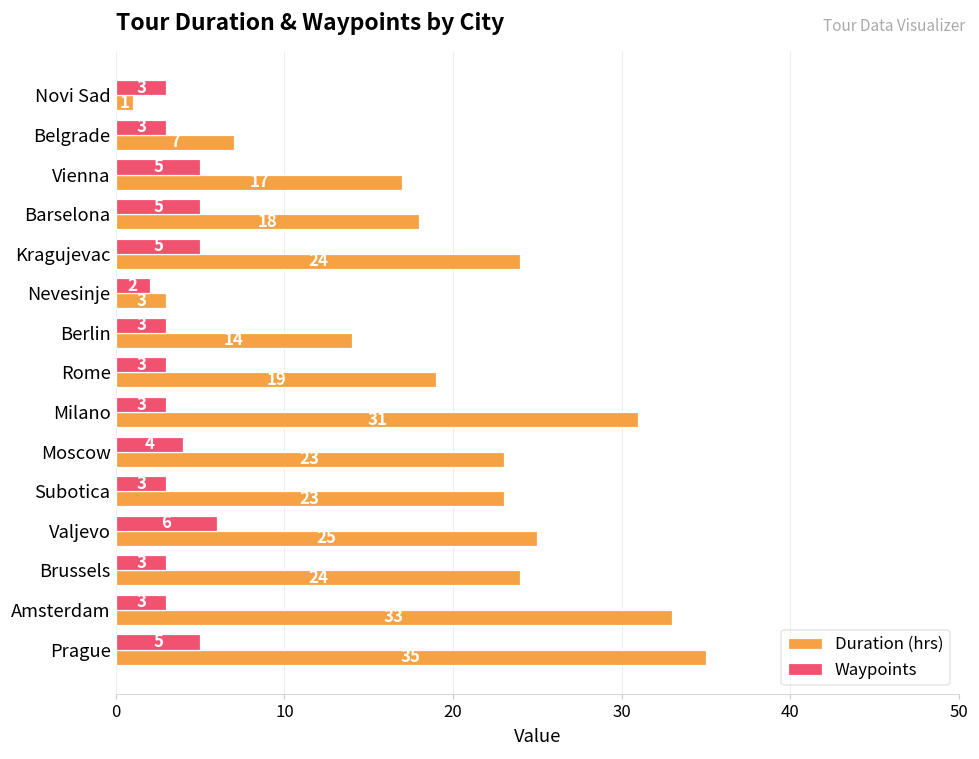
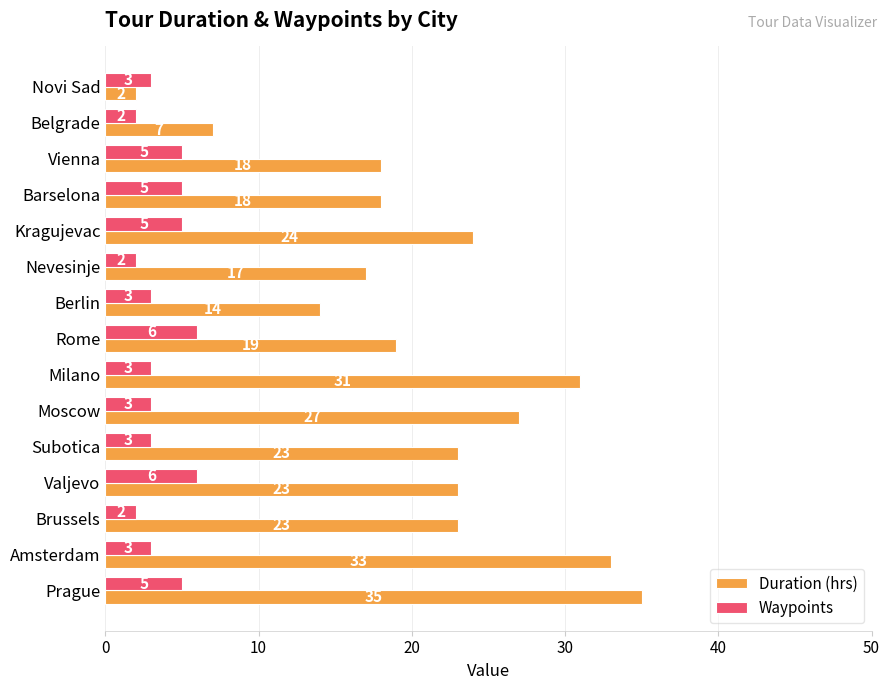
  {
    "Duration (hrs)": {
-     "Novi Sad": 1,
+     "Novi Sad": 2,
      "Belgrade": 7,
-     "Vienna": 17,
+     "Vienna": 18,
      "Barselona": 18,
      "Kragujevac": 24,
-     "Nevesinje": 3,
+     "Nevesinje": 17,
      "Berlin": 14,
      "Rome": 19,
      "Milano": 31,
-     "Moscow": 23,
+     "Moscow": 27,
      "Subotica": 23,
-     "Valjevo": 25,
-     "Brussels": 24,
+     "Valjevo": 23,
+     "Brussels": 23,
      "Amsterdam": 33,
      "Prague": 35
    },
    "Waypoints": {
      "Novi Sad": 3,
-     "Belgrade": 3,
+     "Belgrade": 2,
      "Vienna": 5,
      "Barselona": 5,
      "Kragujevac": 5,
      "Nevesinje": 2,
      "Berlin": 3,
-     "Rome": 3,
+     "Rome": 6,
      "Milano": 3,
-     "Moscow": 4,
+     "Moscow": 3,
      "Subotica": 3,
      "Valjevo": 6,
-     "Brussels": 3,
+     "Brussels": 2,
      "Amsterdam": 3,
      "Prague": 5
    }
  }
